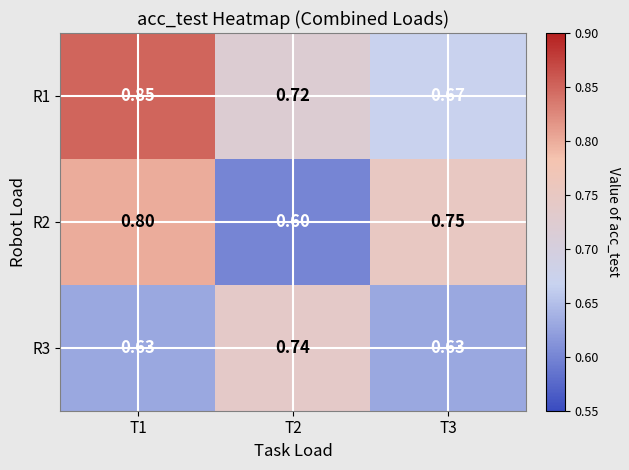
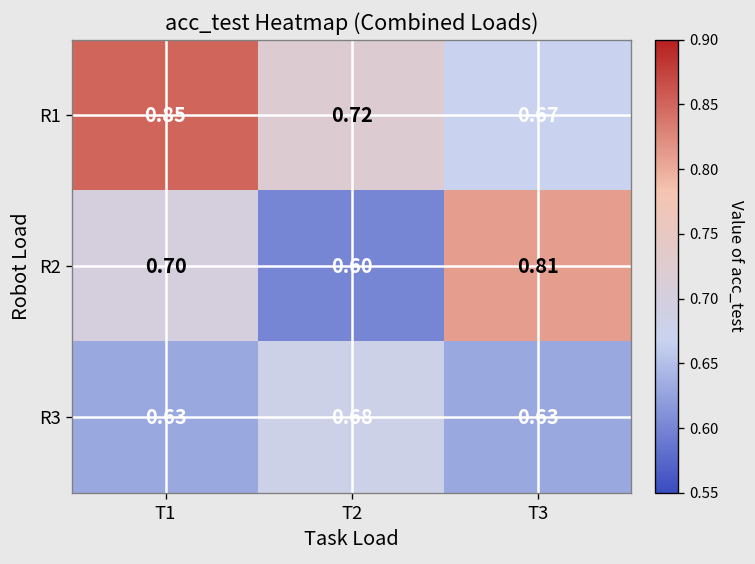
  {
    "R1": {
      "T1": 0.85,
      "T2": 0.72,
      "T3": 0.67
    },
    "R2": {
-     "T1": 0.80,
+     "T1": 0.70,
      "T2": 0.60,
-     "T3": 0.75
+     "T3": 0.81
    },
    "R3": {
      "T1": 0.63,
-     "T2": 0.74,
+     "T2": 0.68,
      "T3": 0.63
    }
  }
